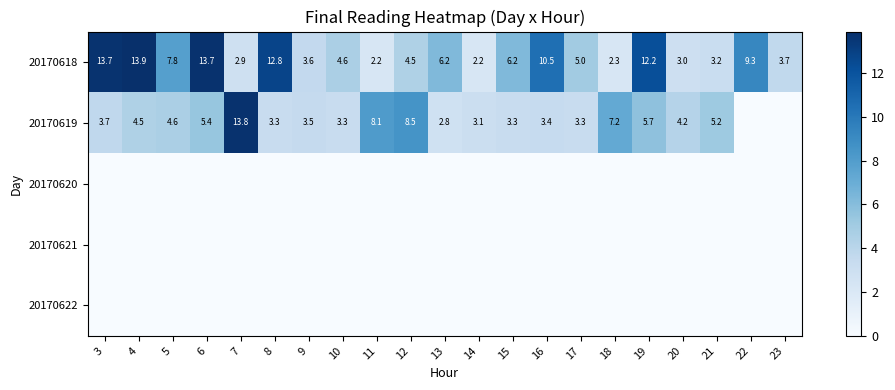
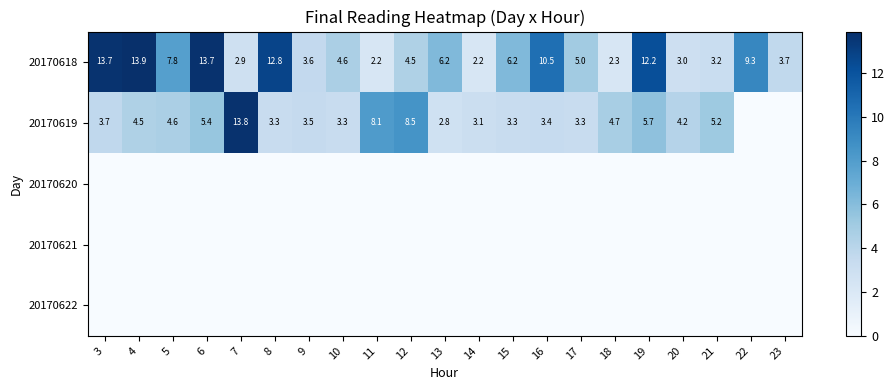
  {
    "20170618": {
      "3": 13.7,
      "4": 13.9,
      "5": 7.8,
      "6": 13.7,
      "7": 2.9,
      "8": 12.8,
      "9": 3.6,
      "10": 4.6,
      "11": 2.2,
      "12": 4.5,
      "13": 6.2,
      "14": 2.2,
      "15": 6.2,
      "16": 10.5,
      "17": 5.0,
      "18": 2.3,
      "19": 12.2,
      "20": 3.0,
      "21": 3.2,
      "22": 9.3,
      "23": 3.7
    },
    "20170619": {
      "3": 3.7,
      "4": 4.5,
      "5": 4.6,
      "6": 5.4,
      "7": 13.8,
      "8": 3.3,
      "9": 3.5,
      "10": 3.3,
      "11": 8.1,
      "12": 8.5,
      "13": 2.8,
      "14": 3.1,
      "15": 3.3,
      "16": 3.4,
      "17": 3.3,
-     "18": 7.2,
+     "18": 4.7,
      "19": 5.7,
      "20": 4.2,
      "21": 5.2
    }
  }
